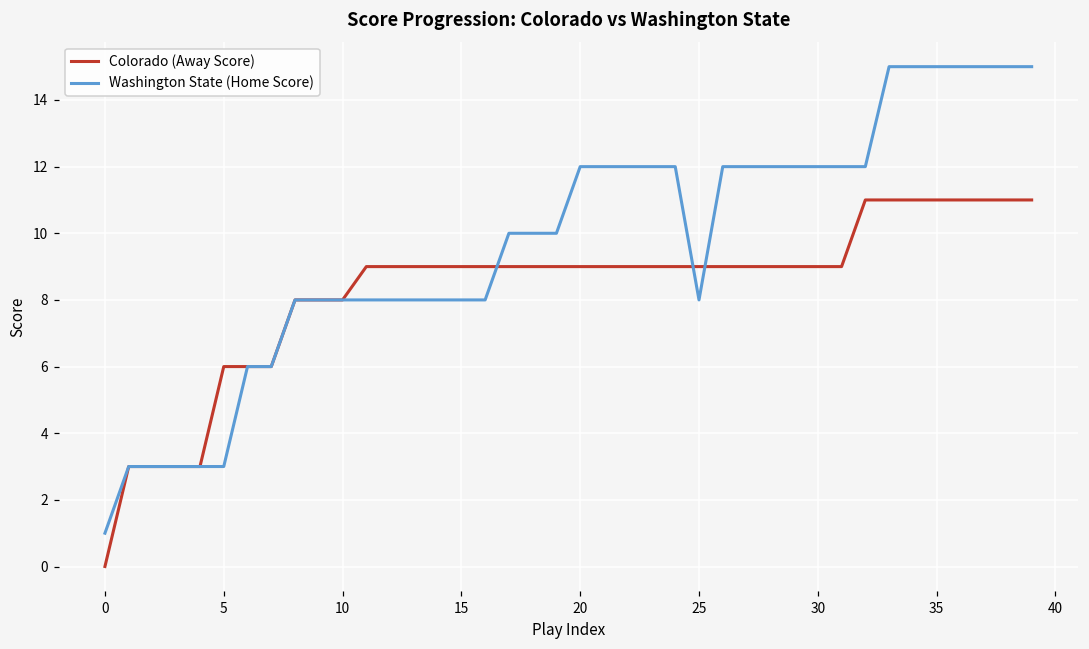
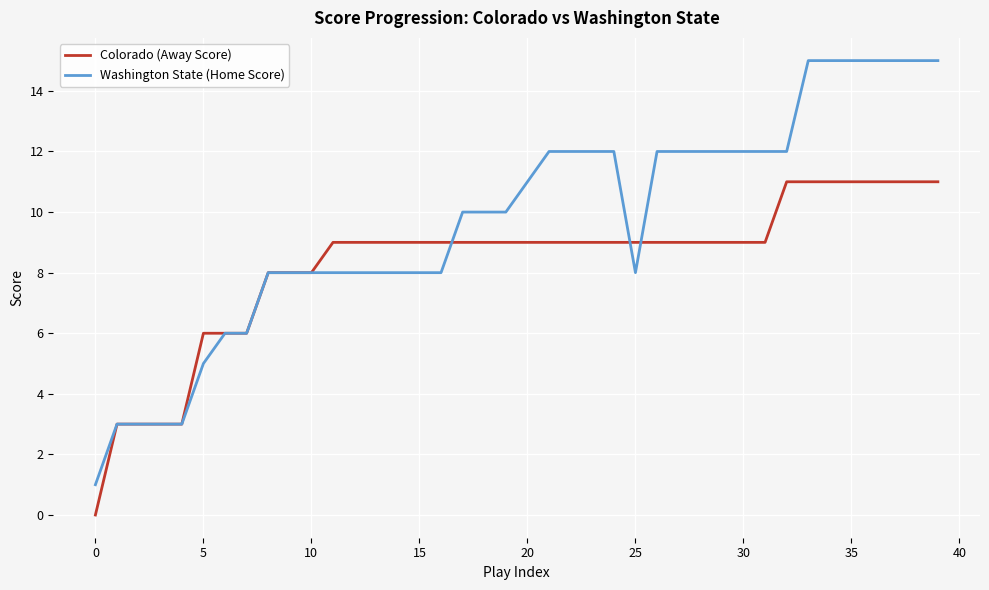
  {
    "Colorado (Away Score)": {
      "0": 0,
      "5": 6,
      "15": 9,
      "20": 9,
      "25": 9,
      "30": 9,
      "35": 11
    },
    "Washington State (Home Score)": {
      "0": 1,
-     "5": 3,
+     "5": 5,
      "15": 8,
-     "20": 12,
+     "20": 11,
      "25": 8,
      "30": 12,
      "35": 15
    }
  }
